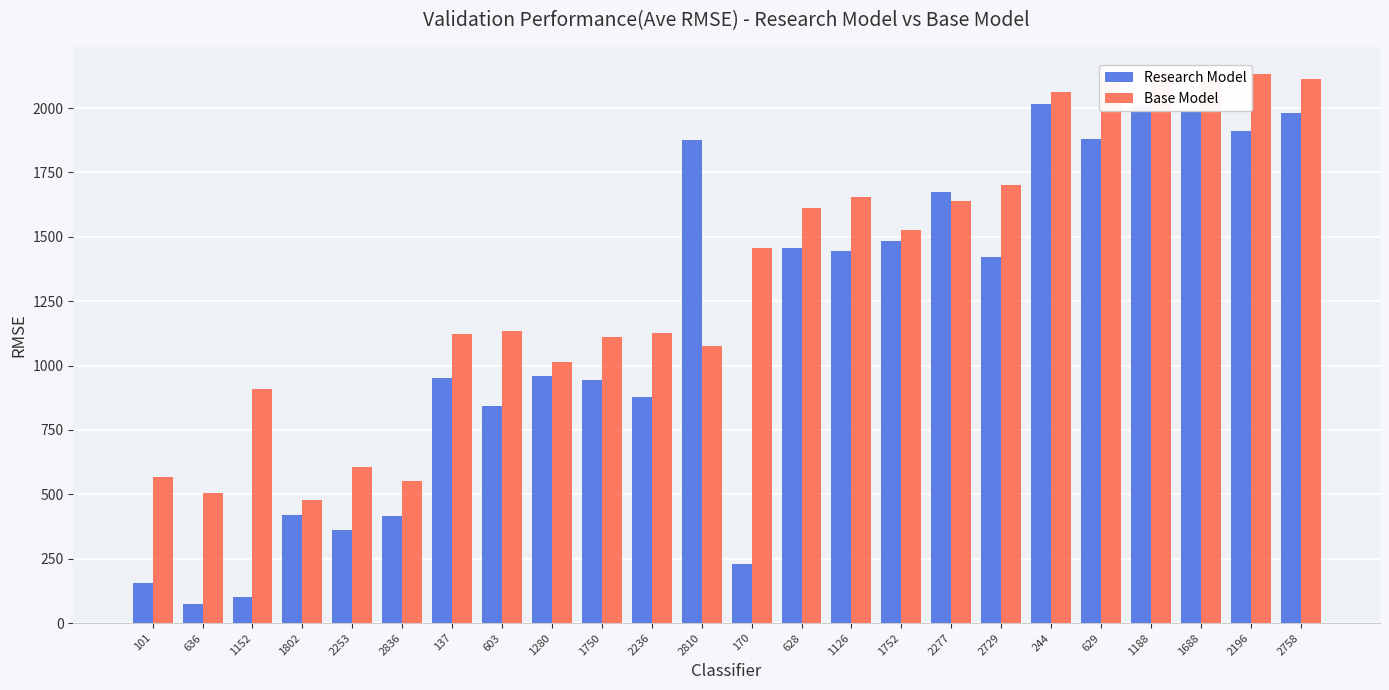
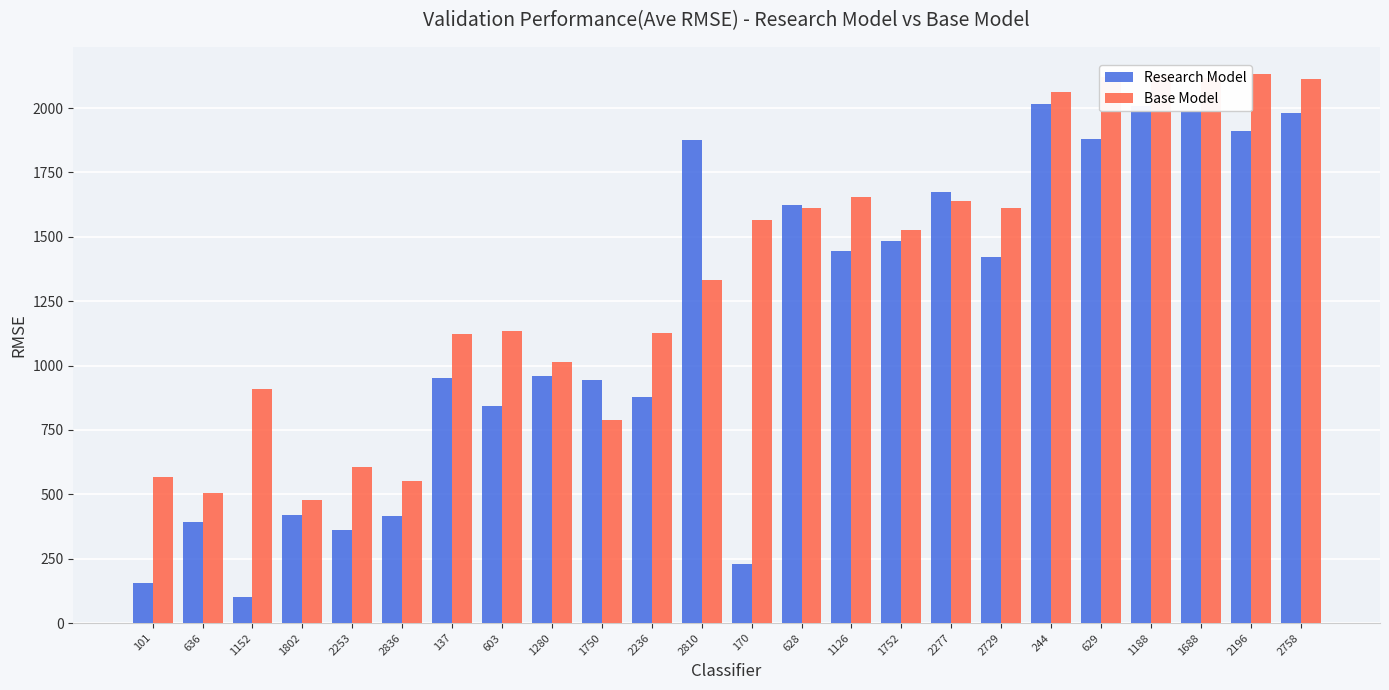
  {
    "Research Model": {
      "101": 150,
-     "636": 70,
+     "636": 390,
      "1152": 100,
      "1802": 420,
      "2253": 360,
      "2836": 420,
      "137": 950,
      "603": 840,
      "1280": 960,
      "1750": 950,
      "2236": 880,
      "2810": 1880,
      "170": 230,
-     "628": 1460,
+     "628": 1620,
      "1126": 1440,
      "1752": 1480,
      "2277": 1670,
      "2729": 1420,
      "244": 2020,
      "629": 1880,
      "2196": 1910,
      "2758": 1980
    },
    "Base Model": {
      "101": 570,
      "636": 510,
      "1152": 910,
      "1802": 480,
      "2253": 610,
      "2836": 550,
      "137": 1120,
      "603": 1130,
      "1280": 1010,
-     "1750": 1110,
+     "1750": 790,
      "2236": 1130,
-     "2810": 1080,
-     "170": 1460,
+     "2810": 1330,
+     "170": 1570,
      "628": 1610,
      "1126": 1660,
      "1752": 1530,
      "2277": 1640,
-     "2729": 1700,
+     "2729": 1610,
      "244": 2060,
      "2196": 2130,
      "2758": 2110
    }
  }
